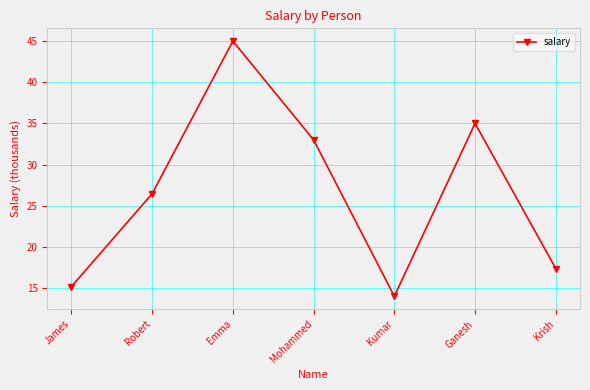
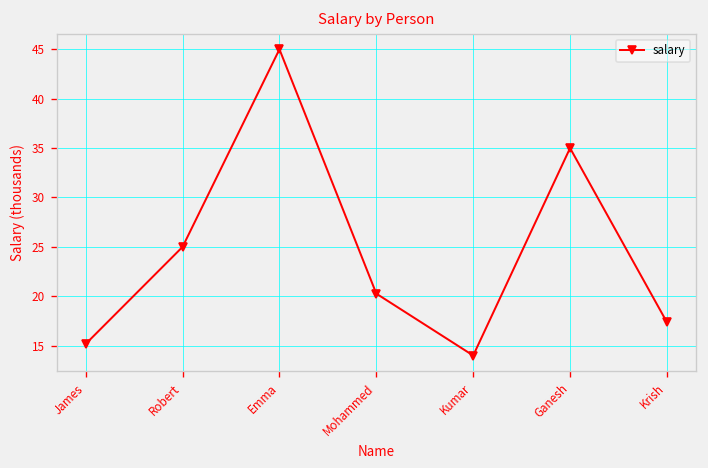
  {
    "James": 15,
-   "Robert": 26,
+   "Robert": 25,
    "Emma": 45,
-   "Mohammed": 33,
+   "Mohammed": 20,
    "Kumar": 14,
    "Ganesh": 35,
    "Krish": 17
  }
